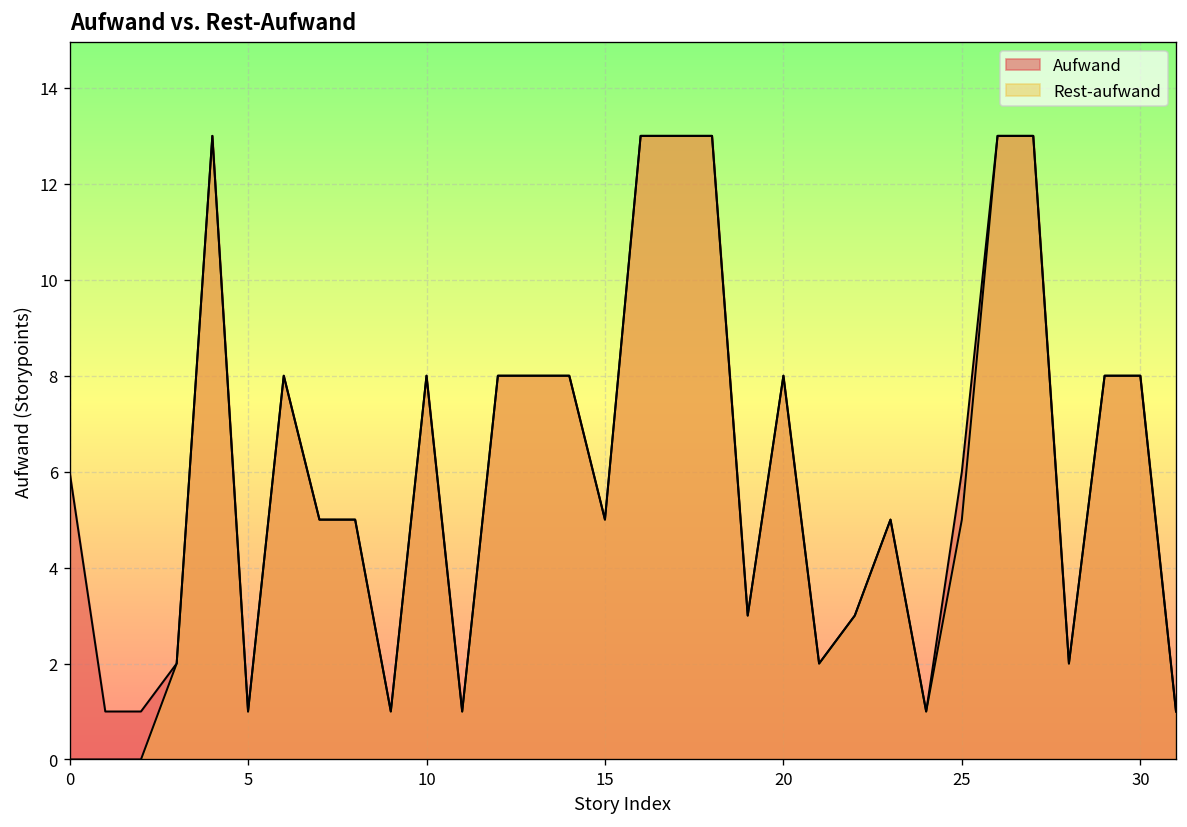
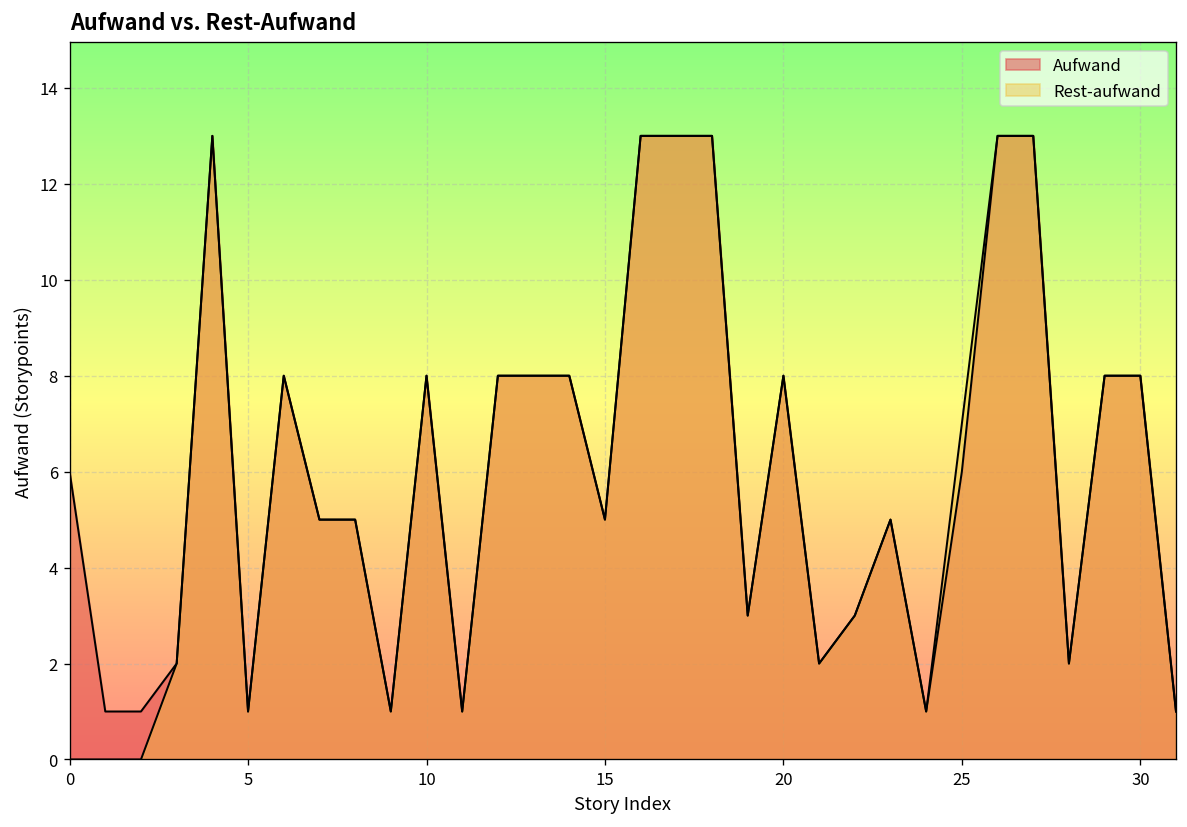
  {
    "Aufwand": {
      "0": 6,
      "25": 6
    },
    "Rest-aufwand": {
      "0": 0,
-     "25": 5
+     "25": 7
    }
  }
